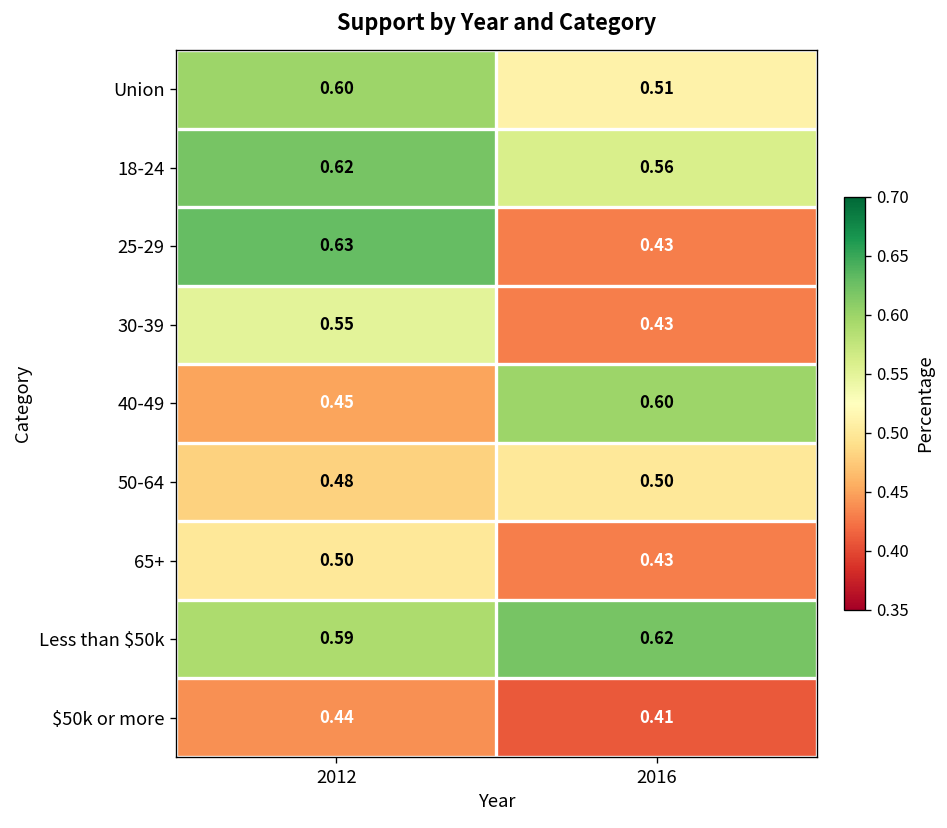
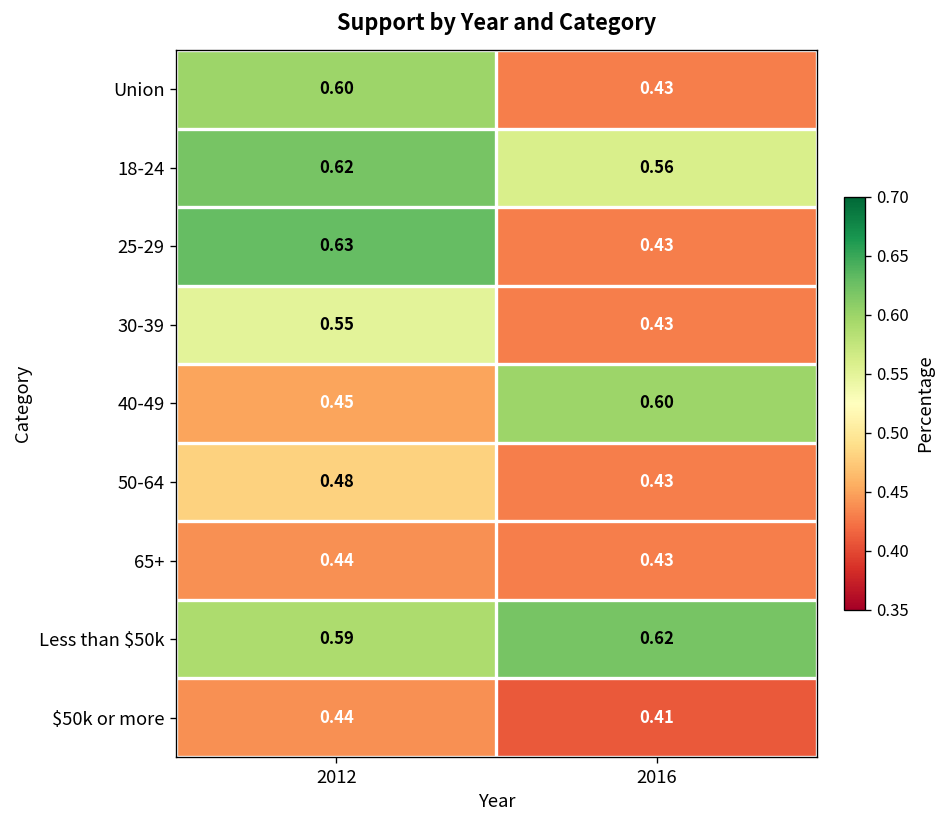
  {
    "Union": {
      "2012": 0.60,
-     "2016": 0.51
+     "2016": 0.43
    },
    "18-24": {
      "2012": 0.62,
      "2016": 0.56
    },
    "25-29": {
      "2012": 0.63,
      "2016": 0.43
    },
    "30-39": {
      "2012": 0.55,
      "2016": 0.43
    },
    "40-49": {
      "2012": 0.45,
      "2016": 0.60
    },
    "50-64": {
      "2012": 0.48,
-     "2016": 0.50
+     "2016": 0.43
    },
    "65+": {
-     "2012": 0.50,
+     "2012": 0.44,
      "2016": 0.43
    },
    "Less than $50k": {
      "2012": 0.59,
      "2016": 0.62
    },
    "$50k or more": {
      "2012": 0.44,
      "2016": 0.41
    }
  }
